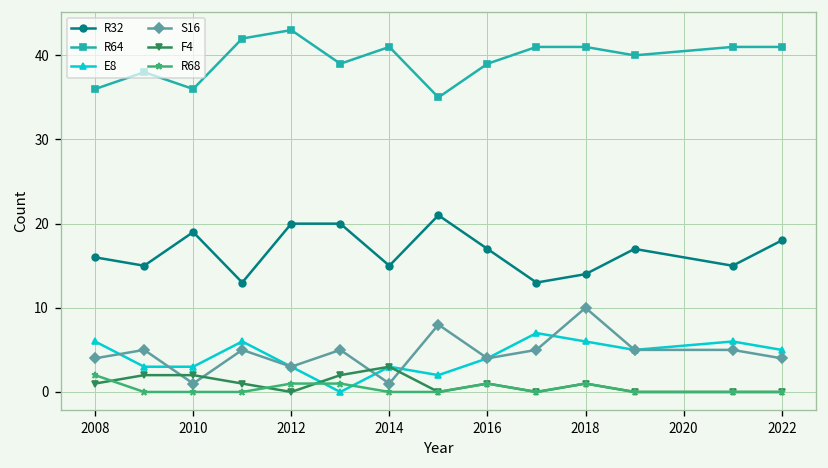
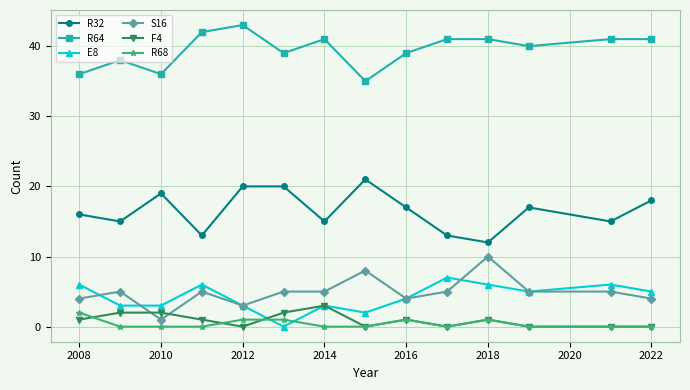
  {
    "R32": {
      "2008": 16,
      "2010": 19,
      "2012": 20,
      "2014": 15,
      "2016": 17,
-     "2018": 14,
+     "2018": 12,
      "2022": 18
    },
    "S16": {
      "2008": 4,
      "2010": 1,
-     "2014": 1,
+     "2014": 5,
      "2018": 10,
      "2022": 4
    }
  }
